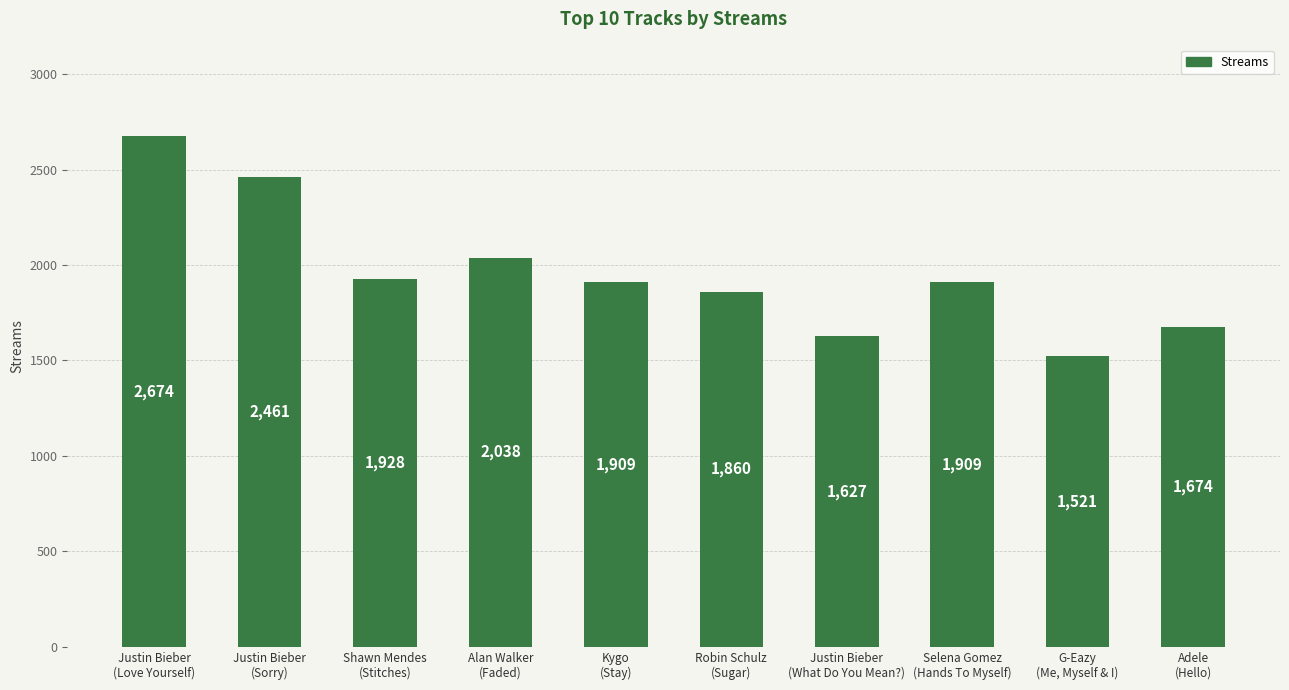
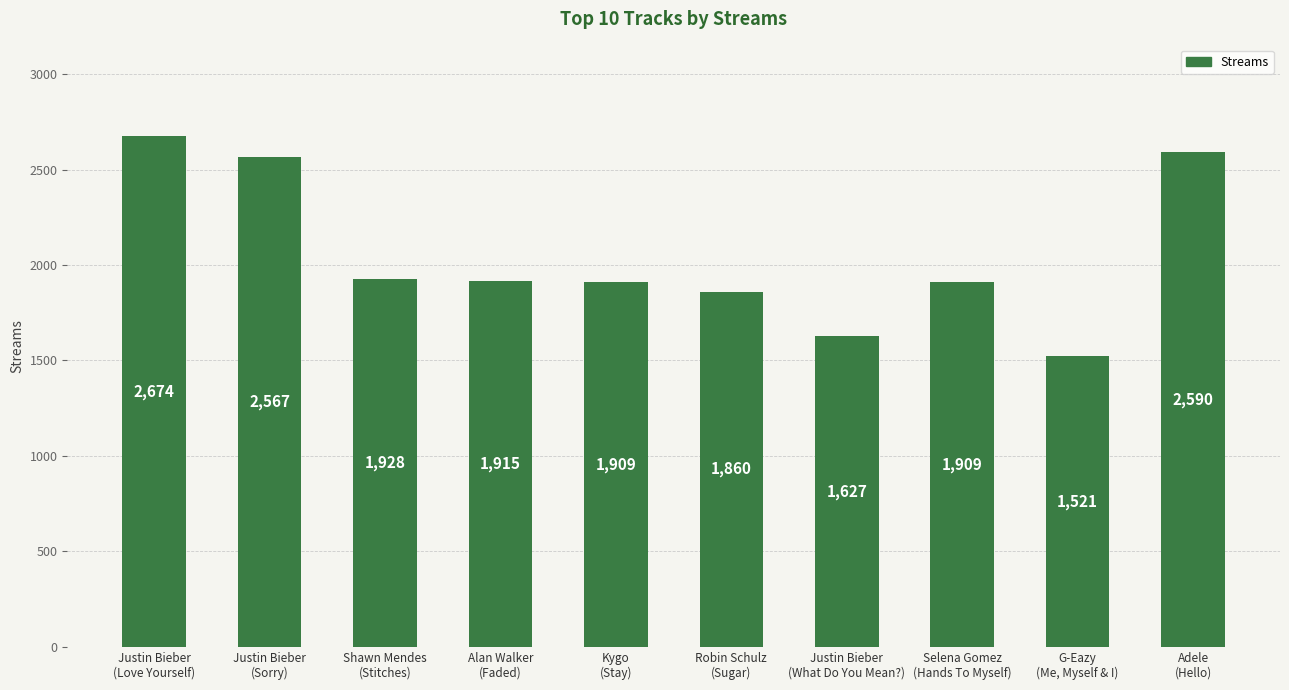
  {
    "Justin Bieber (Love Yourself)": "2,674",
-   "Justin Bieber (Sorry)": "2,461",
+   "Justin Bieber (Sorry)": "2,567",
    "Shawn Mendes (Stitches)": "1,928",
-   "Alan Walker (Faded)": "2,038",
+   "Alan Walker (Faded)": "1,915",
    "Kygo (Stay)": "1,909",
    "Robin Schulz (Sugar)": "1,860",
    "Justin Bieber (What Do You Mean?)": "1,627",
    "Selena Gomez (Hands To Myself)": "1,909",
    "G-Eazy (Me, Myself & I)": "1,521",
-   "Adele (Hello)": "1,674"
+   "Adele (Hello)": "2,590"
  }
